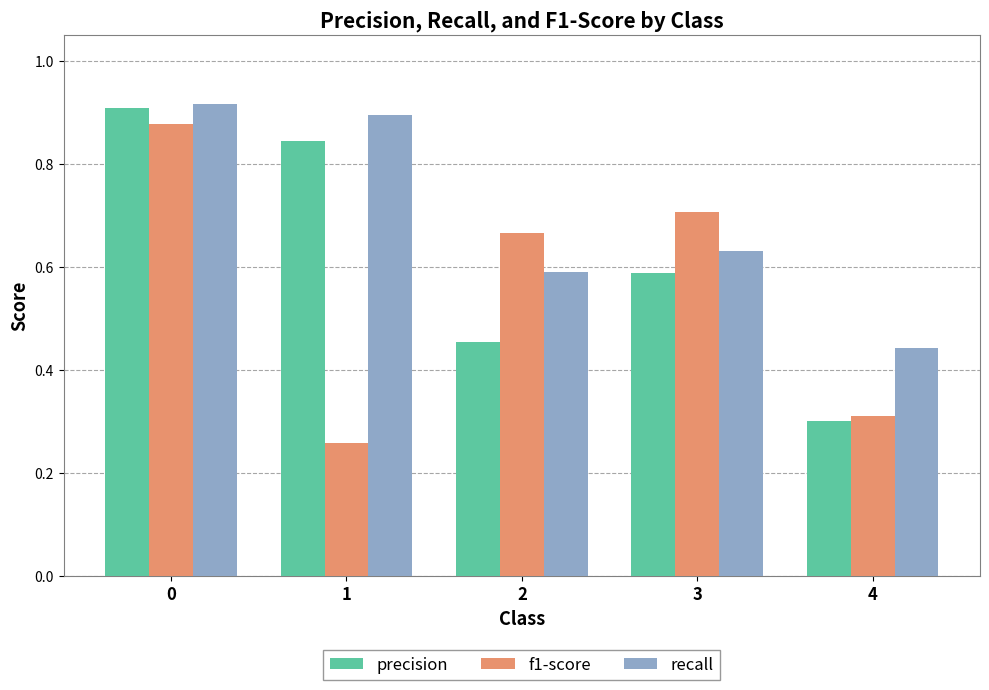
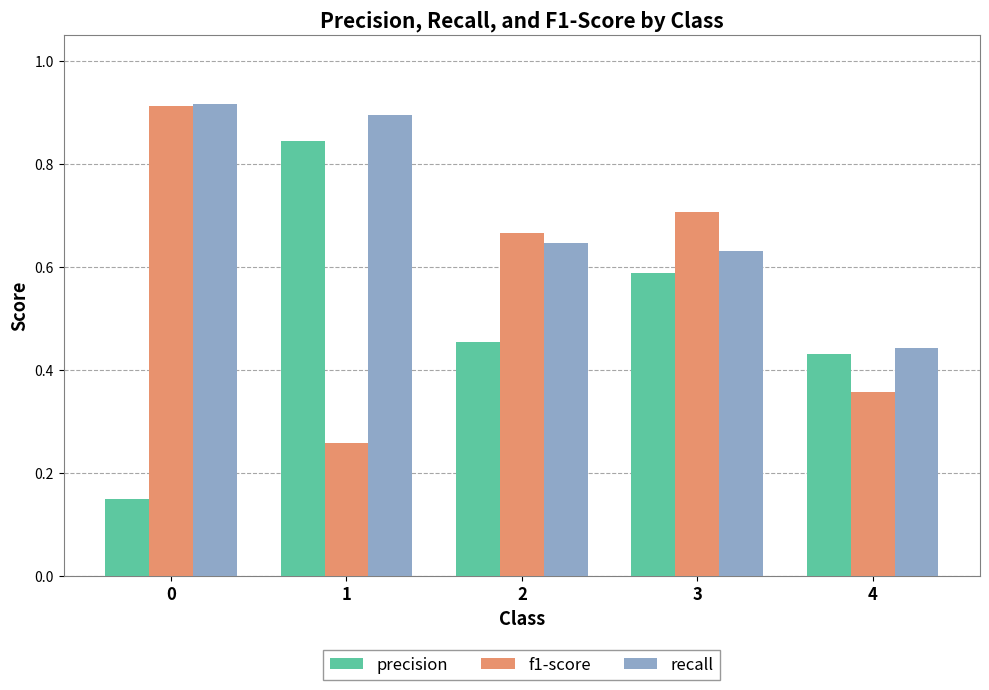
  {
    "precision": {
-     "0": 0.91,
+     "0": 0.15,
      "1": 0.84,
      "2": 0.45,
      "3": 0.59,
-     "4": 0.30
+     "4": 0.43
    },
    "f1-score": {
-     "0": 0.88,
+     "0": 0.91,
      "1": 0.26,
      "2": 0.67,
      "3": 0.71,
-     "4": 0.31
+     "4": 0.36
    },
    "recall": {
      "0": 0.92,
      "1": 0.90,
-     "2": 0.59,
+     "2": 0.65,
      "3": 0.63,
      "4": 0.44
    }
  }
